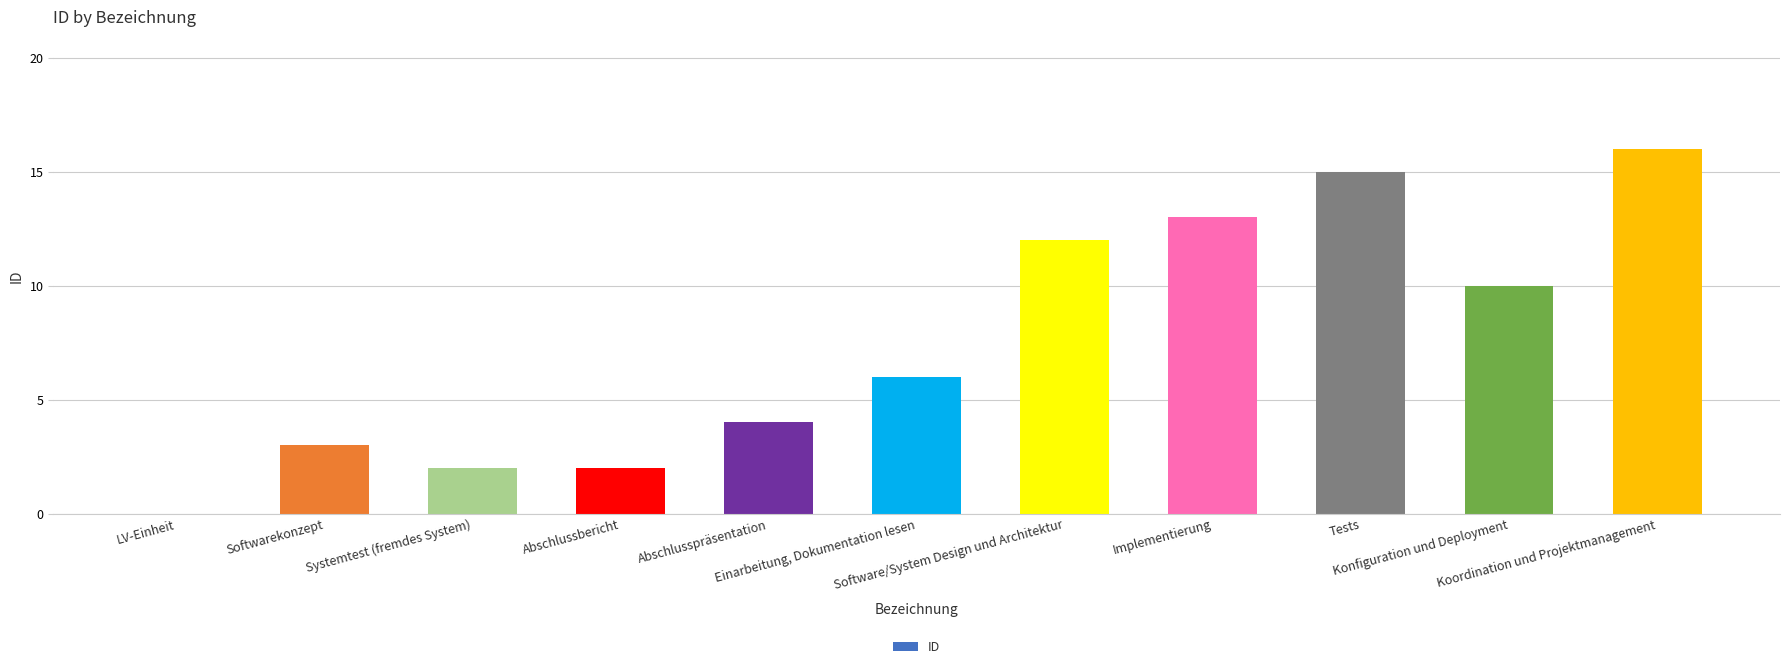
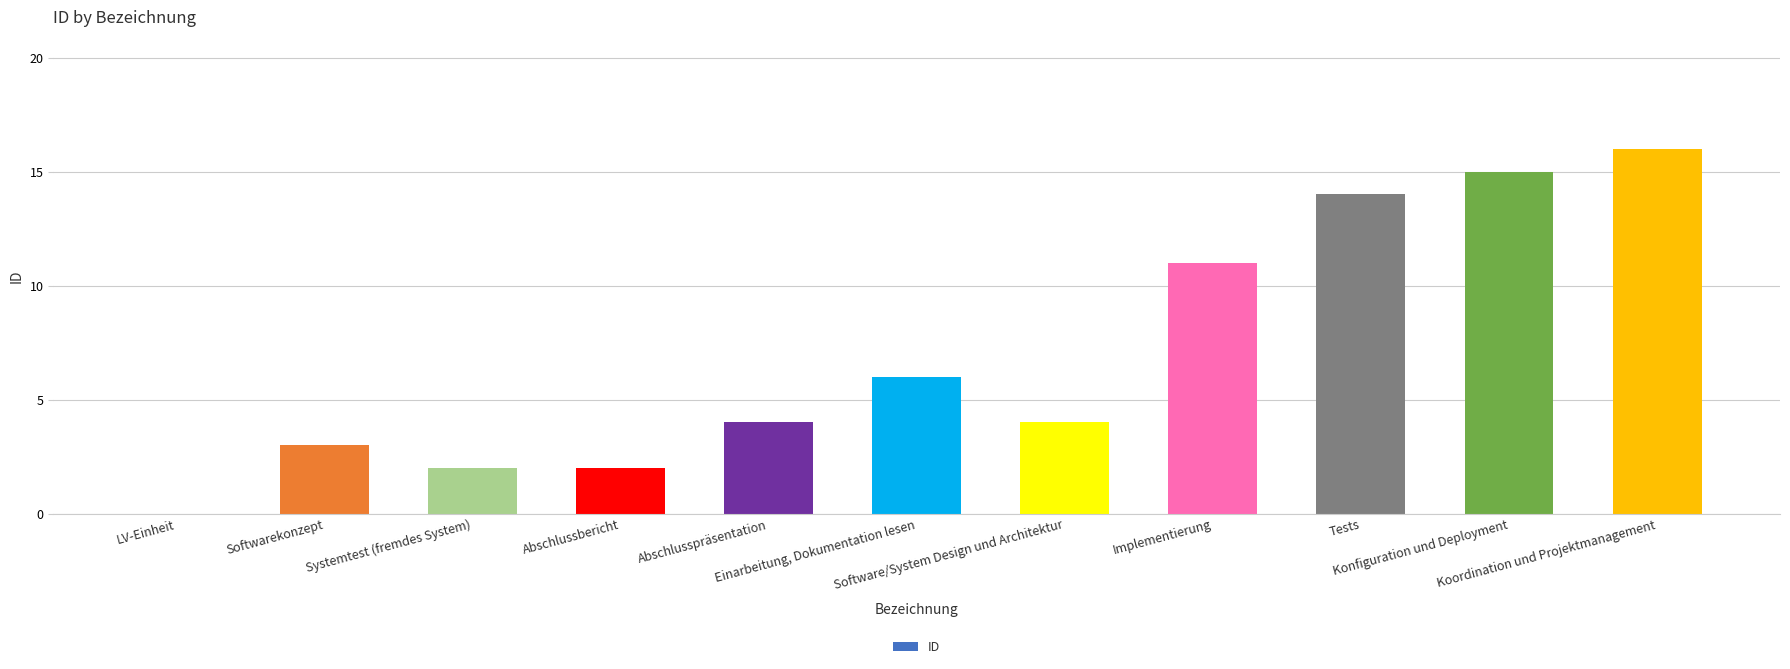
  {
    "LV-Einheit": 0,
    "Softwarekonzept": 3,
    "Systemtest (fremdes System)": 2,
    "Abschlussbericht": 2,
    "Abschlusspräsentation": 4,
    "Einarbeitung, Dokumentation lesen": 6,
-   "Software/System Design und Architektur": 12,
-   "Implementierung": 13,
-   "Tests": 15,
-   "Konfiguration und Deployment": 10,
+   "Software/System Design und Architektur": 4,
+   "Implementierung": 11,
+   "Tests": 14,
+   "Konfiguration und Deployment": 15,
    "Koordination und Projektmanagement": 16
  }
